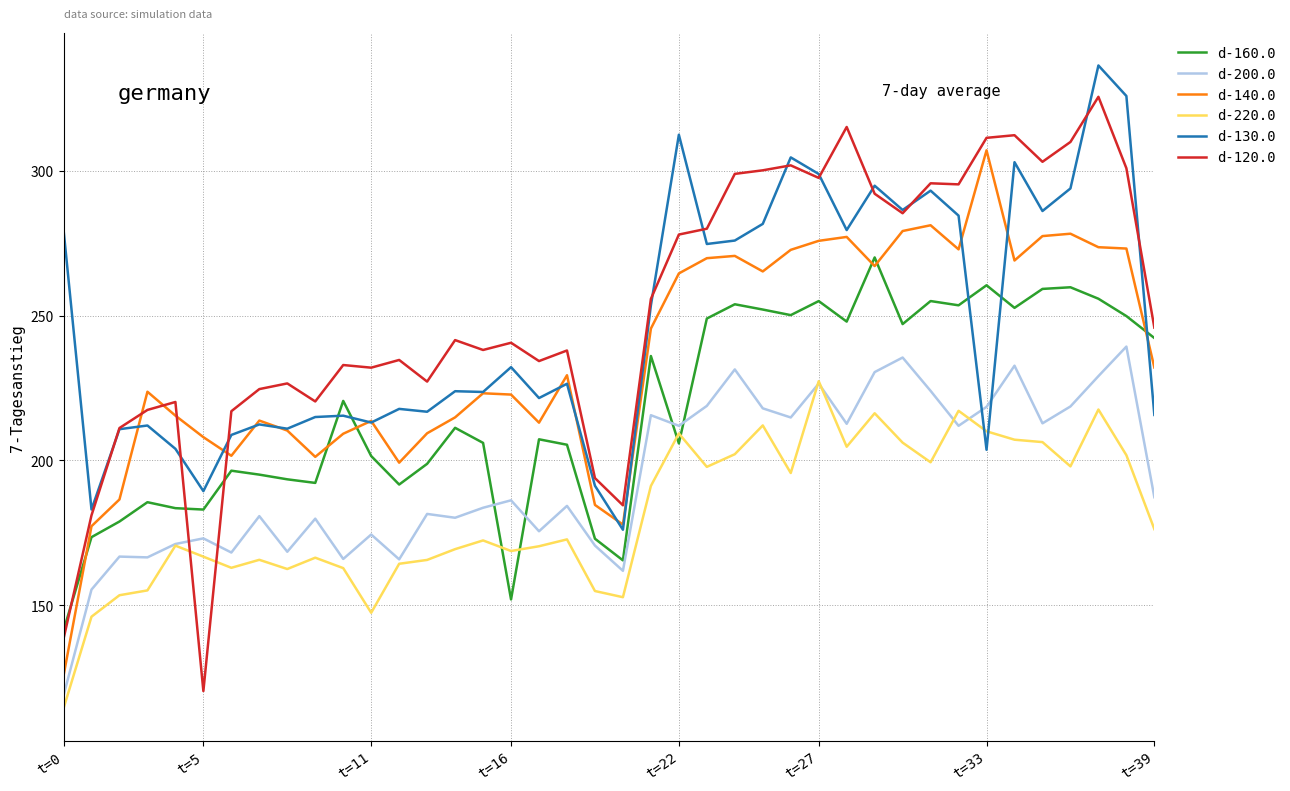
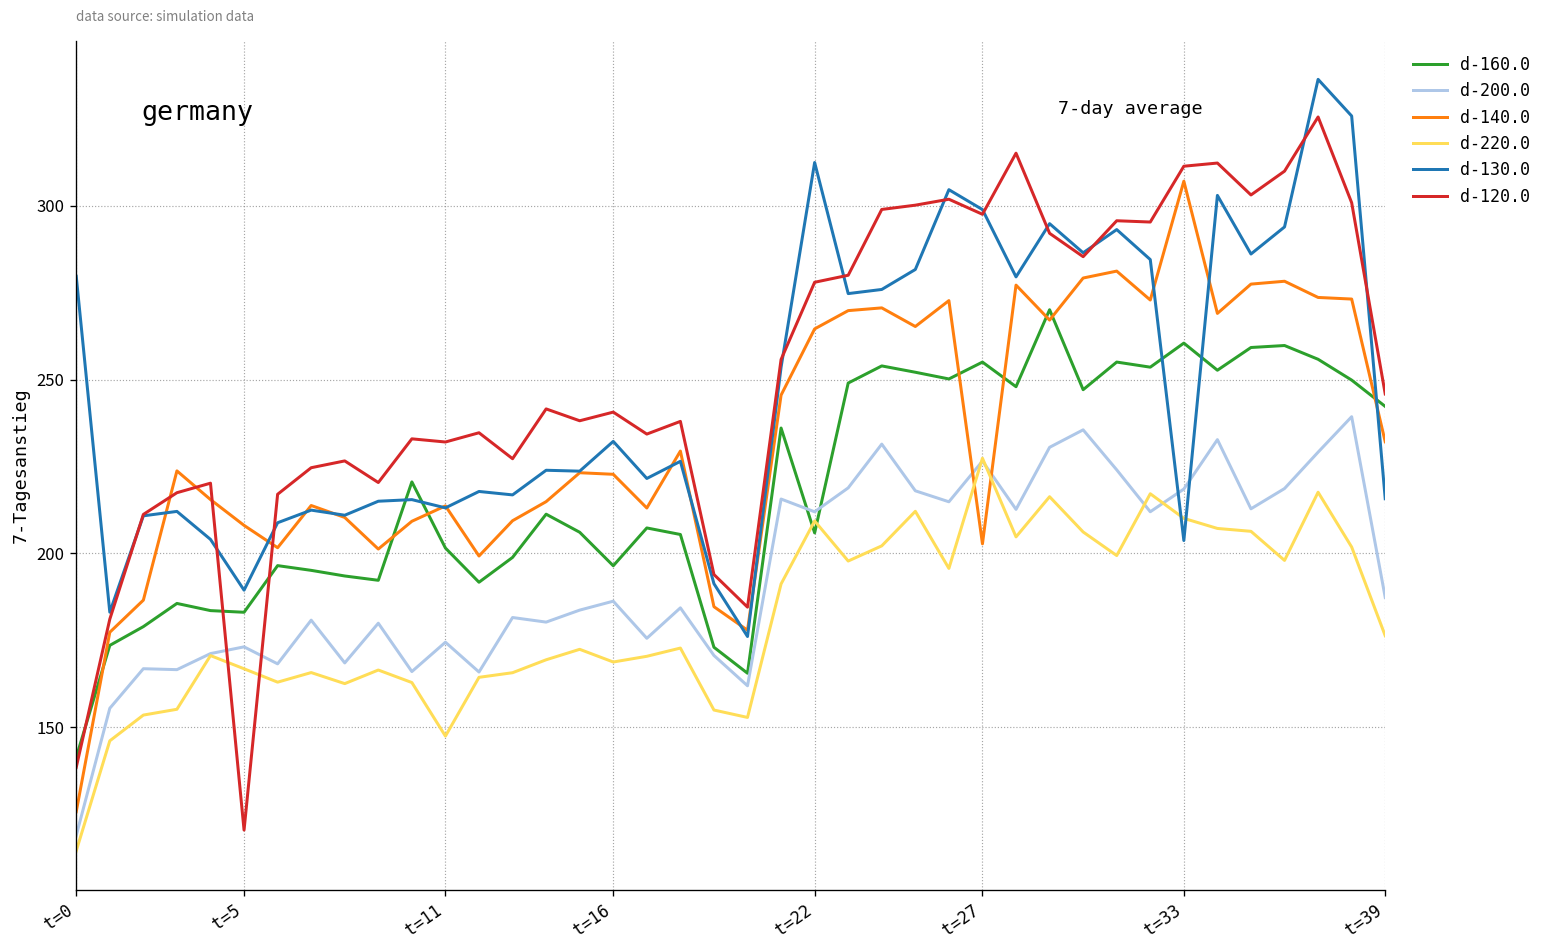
  {
    "d-160.0": {
      "t=0": 141,
      "t=5": 183,
      "t=11": 202,
-     "t=16": 152,
+     "t=16": 196,
      "t=22": 206,
      "t=27": 255,
      "t=33": 260,
      "t=39": 242
    },
    "d-200.0": {
      "t=0": 119,
      "t=5": 173,
      "t=11": 174,
      "t=16": 186,
      "t=22": 212,
      "t=33": 218,
      "t=39": 187
    },
    "d-140.0": {
      "t=0": 126,
      "t=5": 208,
      "t=16": 223,
      "t=22": 265,
-     "t=27": 276,
+     "t=27": 203,
      "t=33": 307,
      "t=39": 232
    },
    "d-220.0": {
      "t=0": 114,
      "t=5": 167,
      "t=11": 147,
      "t=16": 169,
      "t=22": 209,
      "t=33": 210,
      "t=39": 176
    },
    "d-130.0": {
      "t=0": 280,
      "t=5": 189,
      "t=16": 232,
      "t=22": 312,
      "t=27": 299,
      "t=33": 204,
      "t=39": 216
    },
    "d-120.0": {
      "t=0": 138,
      "t=5": 120,
      "t=11": 232,
      "t=16": 241,
      "t=22": 278,
      "t=27": 298,
      "t=33": 311,
      "t=39": 246
    }
  }
